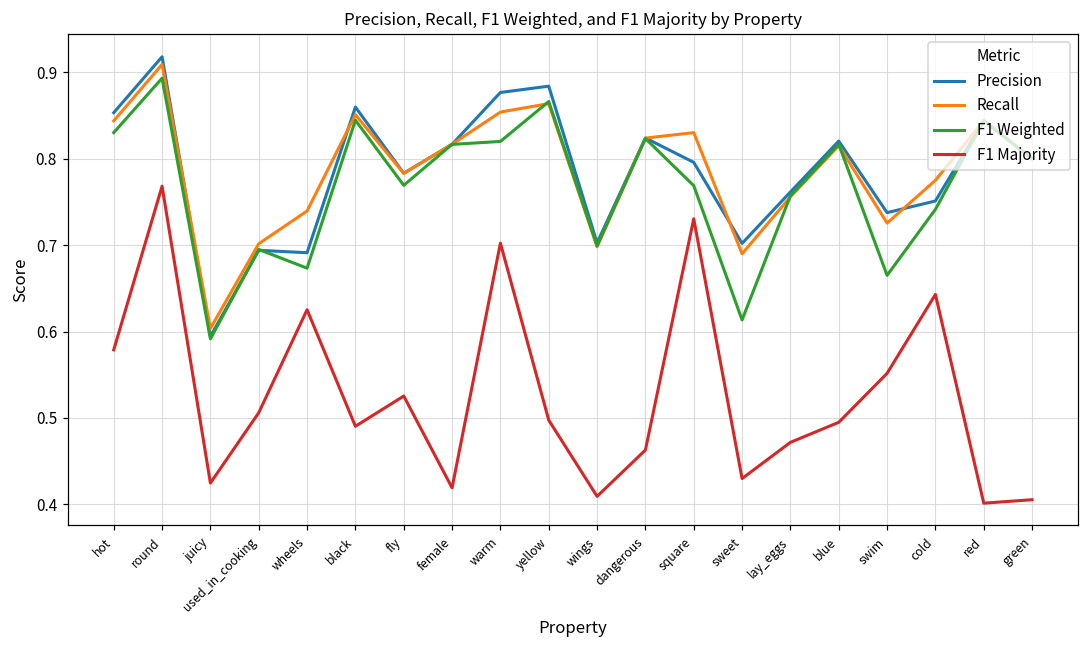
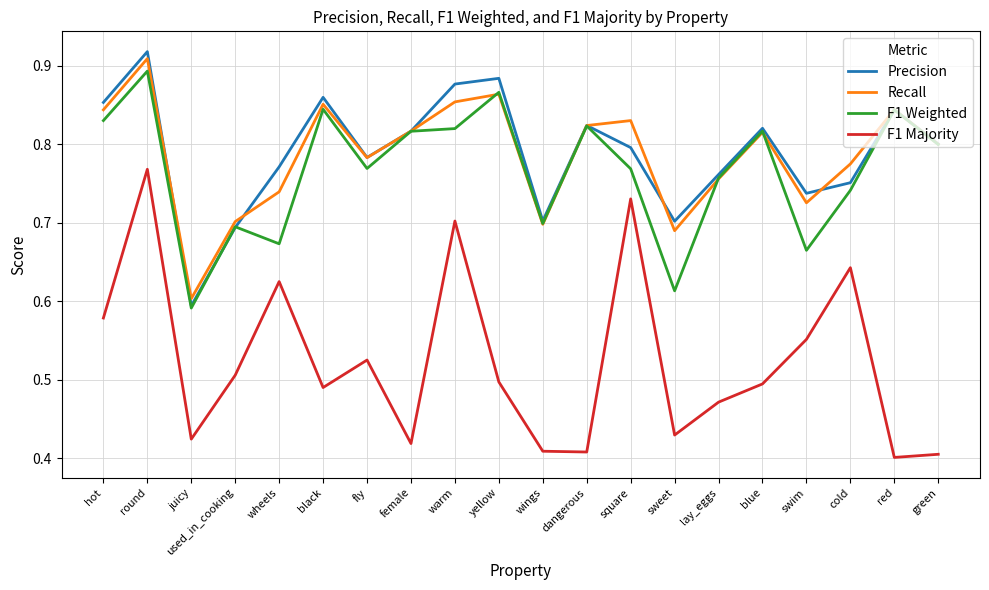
  {
    "Precision": {
      "hot": 0.85,
      "round": 0.92,
-     "wheels": 0.69,
+     "wheels": 0.77,
      "black": 0.86,
      "warm": 0.88,
      "yellow": 0.88,
      "wings": 0.70,
      "square": 0.80,
      "sweet": 0.70,
      "lay_eggs": 0.76,
      "blue": 0.82,
      "swim": 0.74,
      "cold": 0.75
    },
    "Recall": {
      "hot": 0.84,
      "round": 0.91,
      "juicy": 0.60,
      "used_in_cooking": 0.70,
      "wheels": 0.74,
      "black": 0.85,
      "warm": 0.85,
      "square": 0.83,
      "sweet": 0.69,
      "swim": 0.73,
      "cold": 0.78
    },
    "F1 Weighted": {
      "hot": 0.83,
      "round": 0.89,
      "wheels": 0.67,
      "black": 0.84,
      "fly": 0.77,
      "warm": 0.82,
      "square": 0.77,
      "sweet": 0.61,
      "swim": 0.67,
      "cold": 0.74
    },
    "F1 Majority": {
      "hot": 0.58,
      "round": 0.77,
      "juicy": 0.42,
      "used_in_cooking": 0.51,
      "wheels": 0.63,
      "black": 0.49,
      "fly": 0.53,
      "female": 0.42,
      "warm": 0.70,
      "yellow": 0.50,
      "wings": 0.41,
-     "dangerous": 0.46,
+     "dangerous": 0.41,
      "square": 0.73,
      "sweet": 0.43,
      "lay_eggs": 0.47,
      "blue": 0.49,
      "swim": 0.55,
      "cold": 0.64,
      "red": 0.40,
      "green": 0.41
    }
  }
